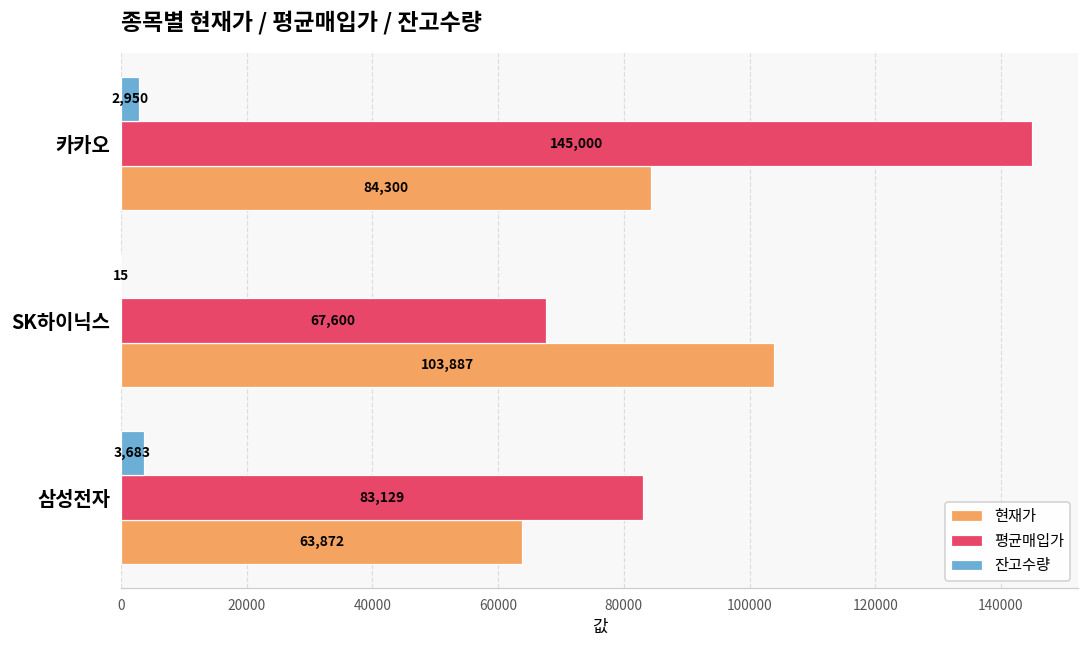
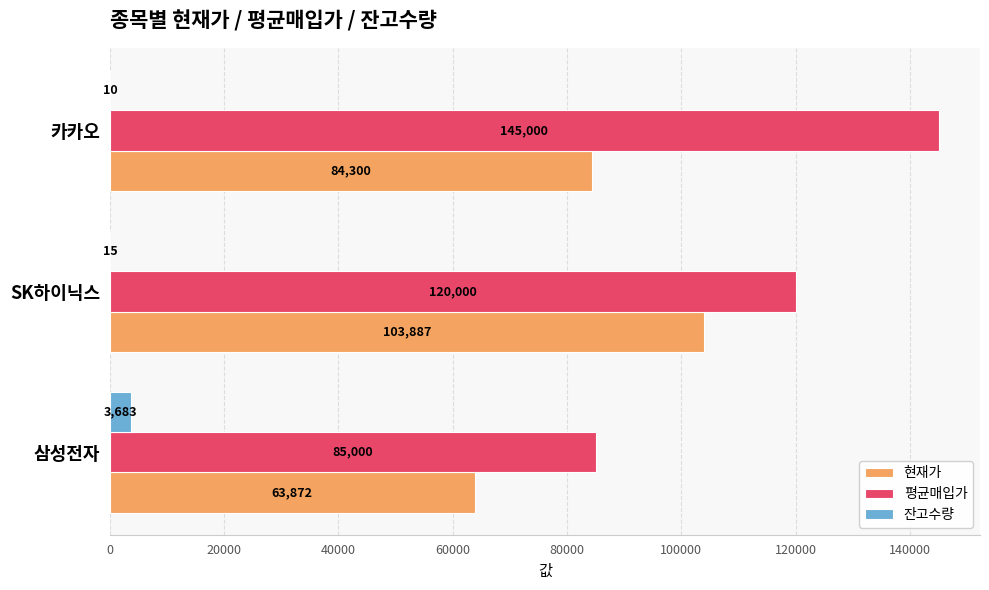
  {
    "현재가": {
      "카카오": "84,300",
      "SK하이닉스": "103,887",
      "삼성전자": "63,872"
    },
    "평균매입가": {
      "카카오": "145,000",
-     "SK하이닉스": "67,600",
-     "삼성전자": "83,129"
+     "SK하이닉스": "120,000",
+     "삼성전자": "85,000"
    },
    "잔고수량": {
-     "카카오": "2,950",
+     "카카오": "10",
      "SK하이닉스": "15",
      "삼성전자": "3,683"
    }
  }
